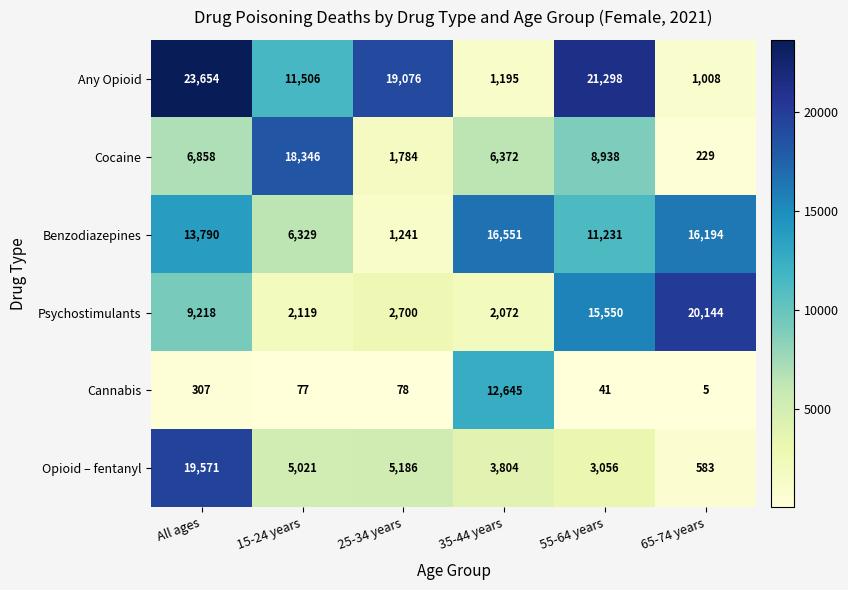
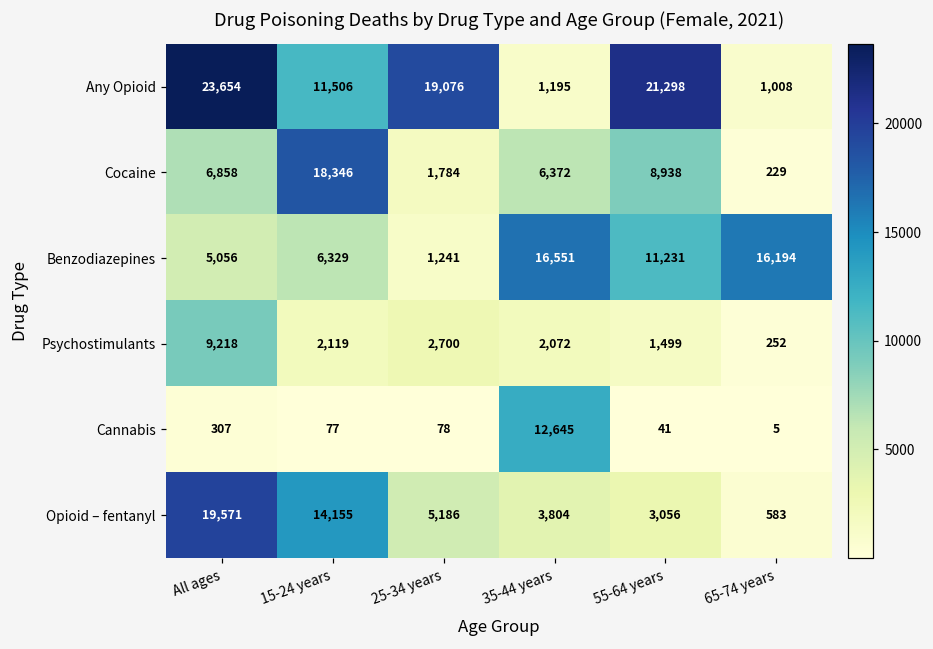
  {
    "Any Opioid": {
      "All ages": "23,654",
      "15-24 years": "11,506",
      "25-34 years": "19,076",
      "35-44 years": "1,195",
      "55-64 years": "21,298",
      "65-74 years": "1,008"
    },
    "Cocaine": {
      "All ages": "6,858",
      "15-24 years": "18,346",
      "25-34 years": "1,784",
      "35-44 years": "6,372",
      "55-64 years": "8,938",
      "65-74 years": "229"
    },
    "Benzodiazepines": {
-     "All ages": "13,790",
+     "All ages": "5,056",
      "15-24 years": "6,329",
      "25-34 years": "1,241",
      "35-44 years": "16,551",
      "55-64 years": "11,231",
      "65-74 years": "16,194"
    },
    "Psychostimulants": {
      "All ages": "9,218",
      "15-24 years": "2,119",
      "25-34 years": "2,700",
      "35-44 years": "2,072",
-     "55-64 years": "15,550",
-     "65-74 years": "20,144"
+     "55-64 years": "1,499",
+     "65-74 years": "252"
    },
    "Cannabis": {
      "All ages": "307",
      "15-24 years": "77",
      "25-34 years": "78",
      "35-44 years": "12,645",
      "55-64 years": "41",
      "65-74 years": "5"
    },
    "Opioid – fentanyl": {
      "All ages": "19,571",
-     "15-24 years": "5,021",
+     "15-24 years": "14,155",
      "25-34 years": "5,186",
      "35-44 years": "3,804",
      "55-64 years": "3,056",
      "65-74 years": "583"
    }
  }
